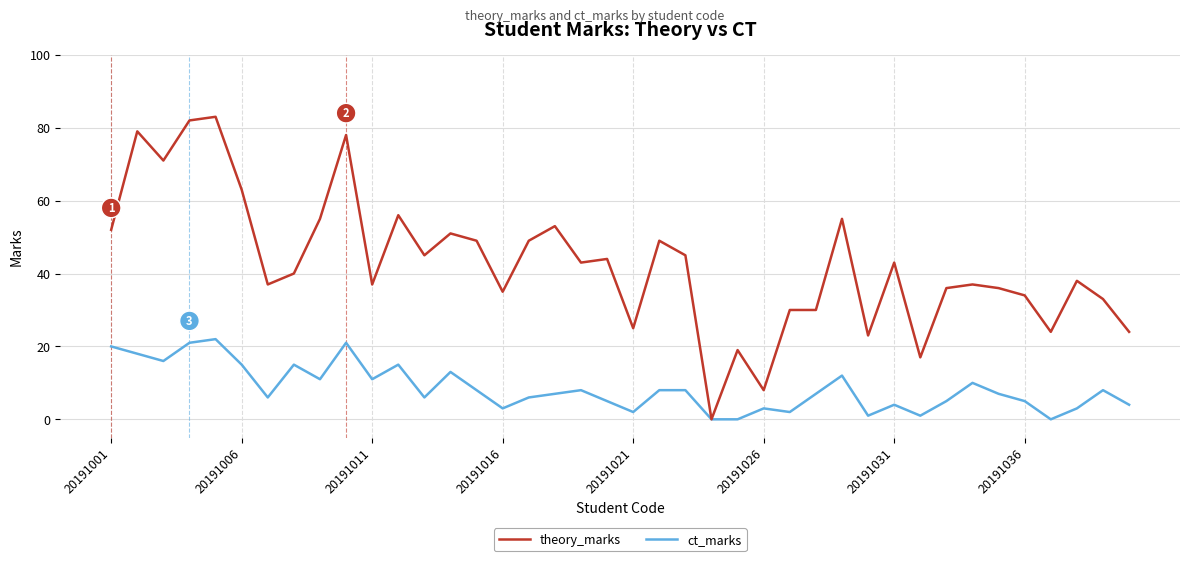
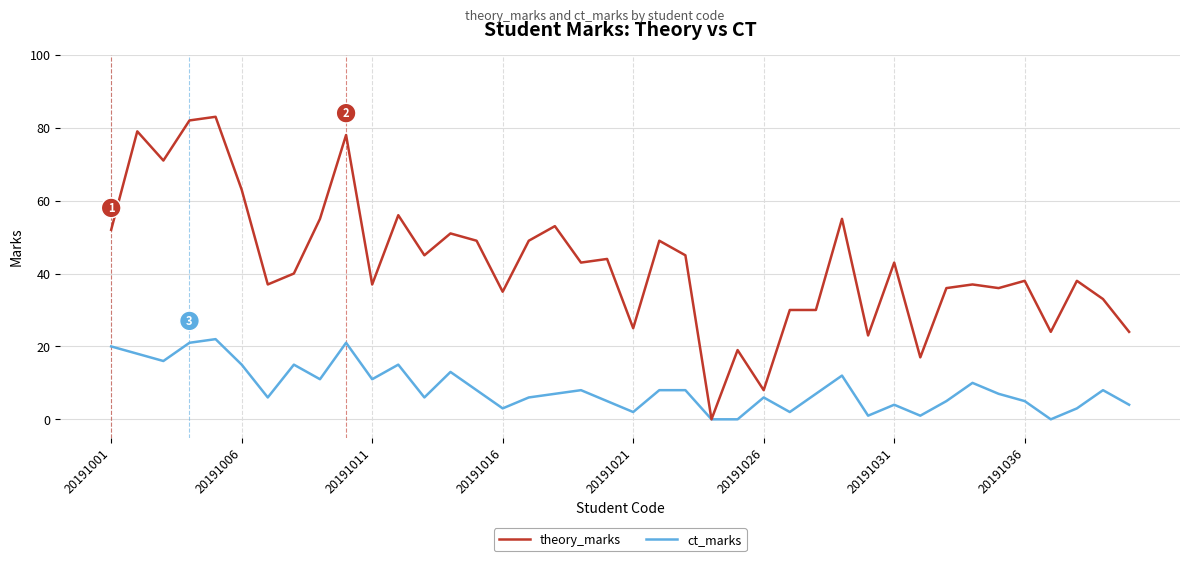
  {
    "theory_marks": {
      "20191006": 63,
      "20191011": 37,
      "20191016": 35,
      "20191021": 25,
      "20191026": 8,
      "20191031": 43,
-     "20191036": 34
+     "20191036": 38
    },
    "ct_marks": {
      "20191001": 20,
      "20191006": 15,
      "20191011": 11,
      "20191016": 3,
      "20191021": 2,
-     "20191026": 3,
+     "20191026": 6,
      "20191031": 4,
      "20191036": 5
    }
  }
